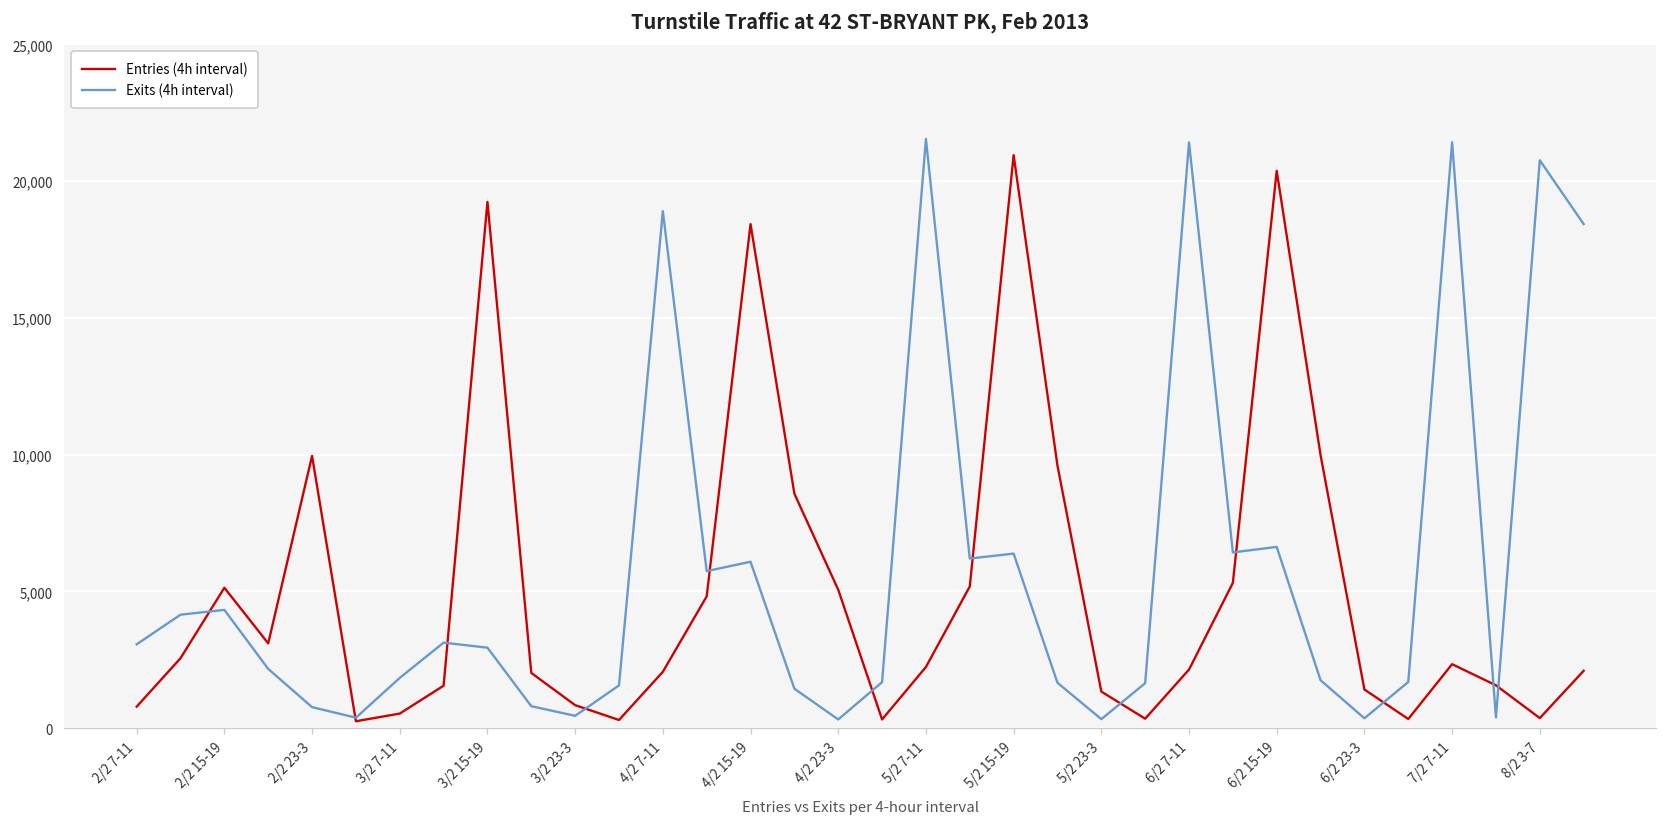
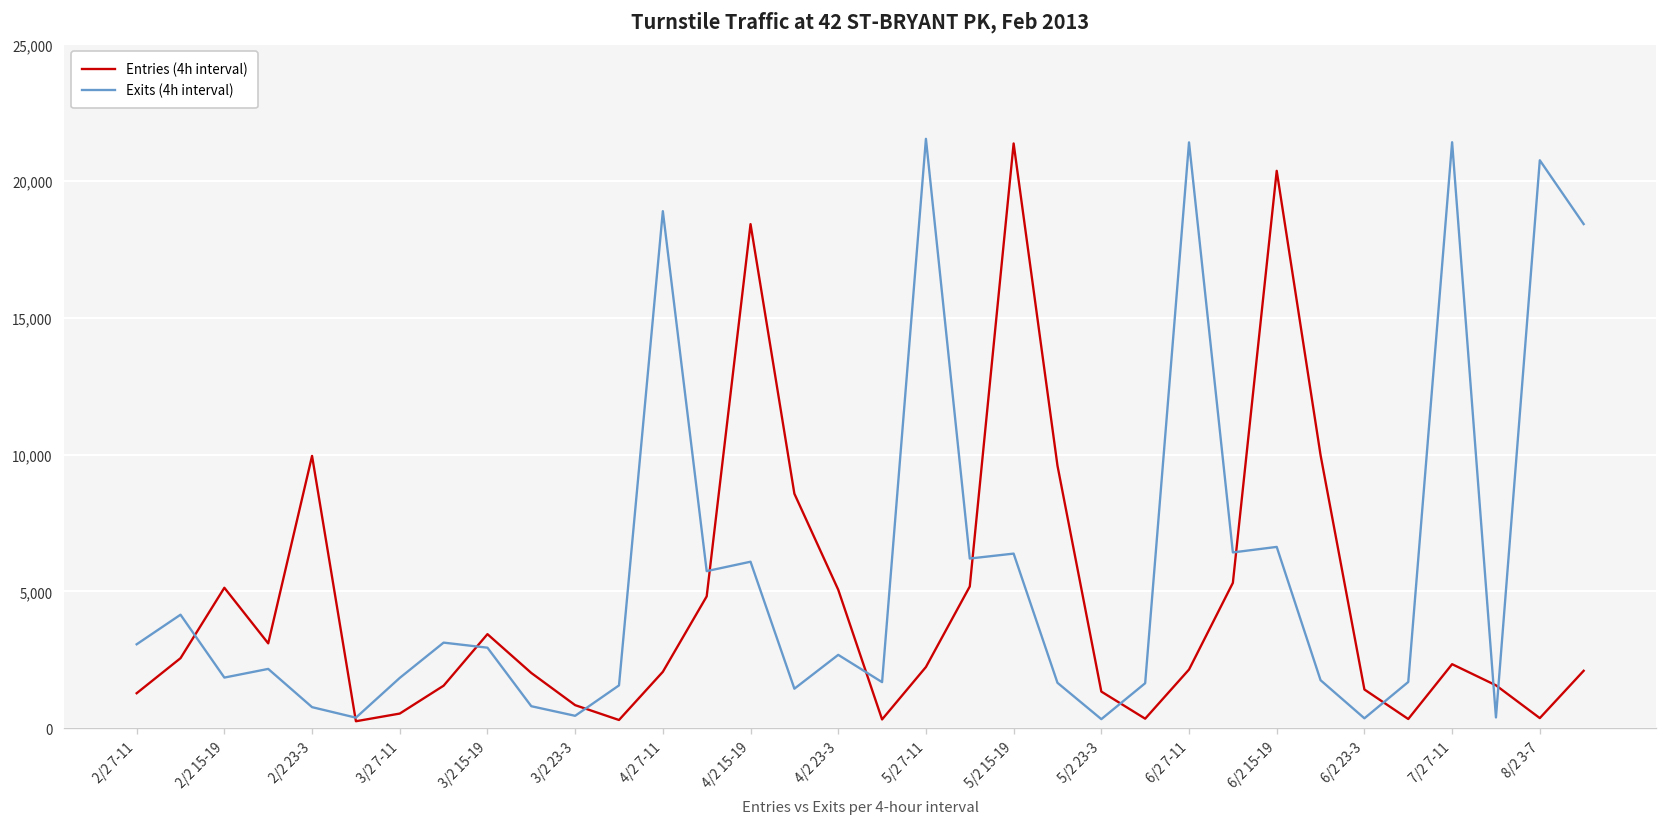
  {
    "Entries (4h interval)": {
-     "2/2 7-11": "800",
+     "2/2 7-11": "1,300",
      "2/2 15-19": "5,100",
      "2/2 23-3": "10,000",
      "3/2 7-11": "500",
-     "3/2 15-19": "19,200",
+     "3/2 15-19": "3,400",
      "3/2 23-3": "800",
      "4/2 7-11": "2,100",
      "4/2 15-19": "18,400",
      "4/2 23-3": "5,100",
      "5/2 7-11": "2,200",
-     "5/2 15-19": "21,000",
+     "5/2 15-19": "21,400",
      "5/2 23-3": "1,300",
      "6/2 7-11": "2,100",
      "6/2 15-19": "20,400",
      "6/2 23-3": "1,400",
      "7/2 7-11": "2,300",
      "8/2 3-7": "400"
    },
    "Exits (4h interval)": {
      "2/2 7-11": "3,100",
-     "2/2 15-19": "4,300",
+     "2/2 15-19": "1,900",
      "2/2 23-3": "800",
      "3/2 7-11": "1,800",
      "3/2 15-19": "2,900",
      "3/2 23-3": "500",
      "4/2 7-11": "18,900",
      "4/2 15-19": "6,100",
-     "4/2 23-3": "300",
+     "4/2 23-3": "2,700",
      "5/2 7-11": "21,600",
      "5/2 15-19": "6,400",
      "5/2 23-3": "300",
      "6/2 7-11": "21,400",
      "6/2 15-19": "6,600",
      "6/2 23-3": "400",
      "7/2 7-11": "21,400",
      "8/2 3-7": "20,800"
    }
  }
